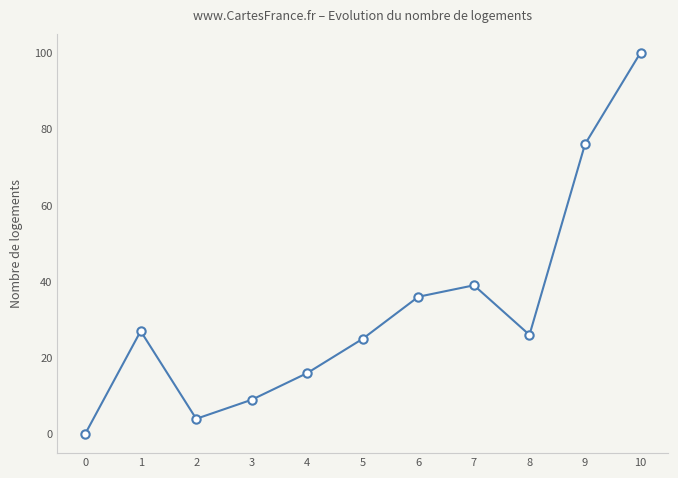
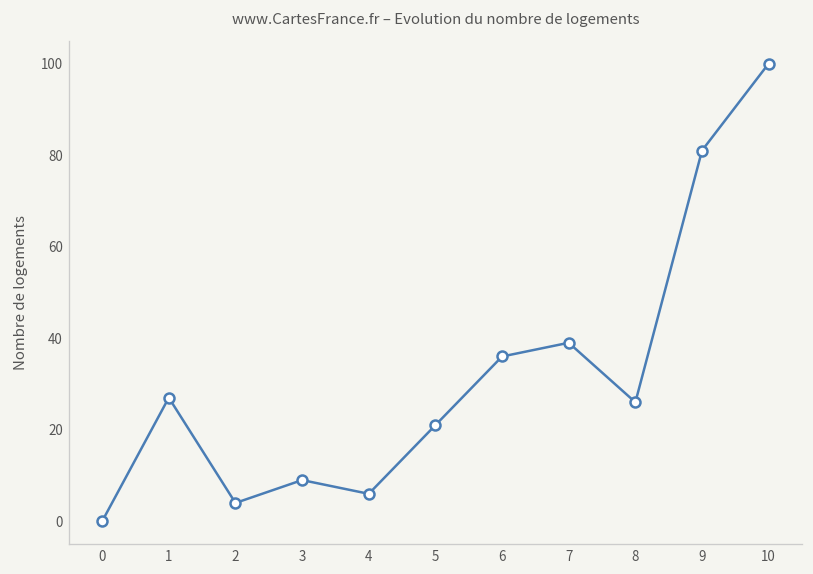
  {
    "0": 0,
    "1": 27,
    "2": 4,
    "3": 9,
-   "4": 16,
-   "5": 25,
+   "4": 6,
+   "5": 21,
    "6": 36,
    "7": 39,
    "8": 26,
-   "9": 76,
+   "9": 81,
    "10": 100
  }
